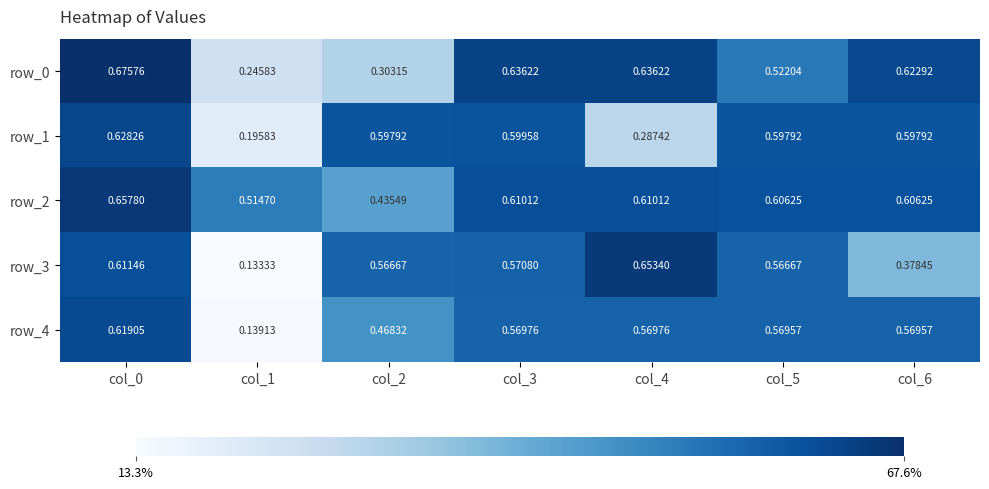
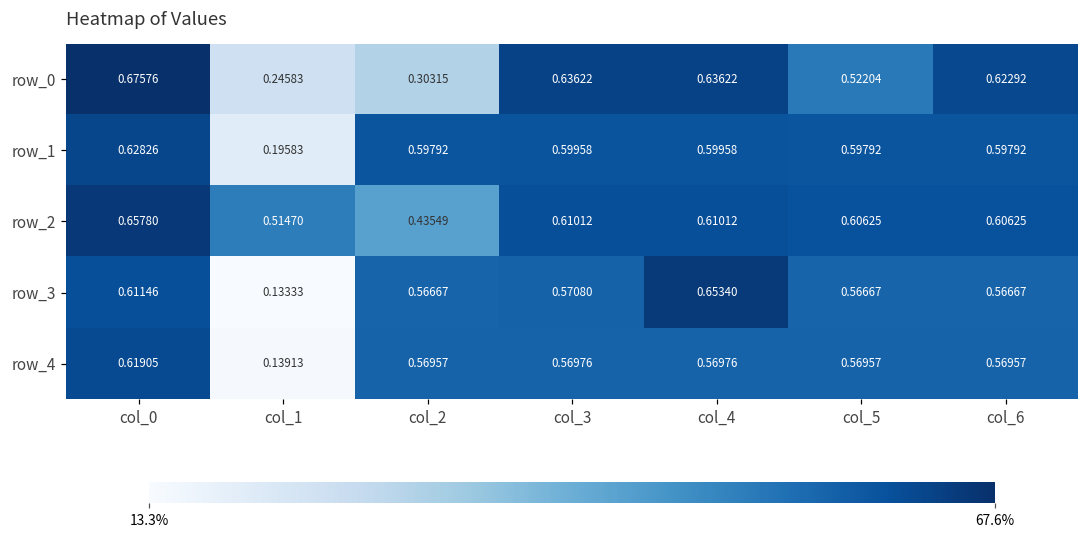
  {
    "row_0": {
      "col_0": 0.67576,
      "col_1": 0.24583,
      "col_2": 0.30315,
      "col_3": 0.63622,
      "col_4": 0.63622,
      "col_5": 0.52204,
      "col_6": 0.62292
    },
    "row_1": {
      "col_0": 0.62826,
      "col_1": 0.19583,
      "col_2": 0.59792,
      "col_3": 0.59958,
-     "col_4": 0.28742,
+     "col_4": 0.59958,
      "col_5": 0.59792,
      "col_6": 0.59792
    },
    "row_2": {
      "col_0": 0.65780,
      "col_1": 0.51470,
      "col_2": 0.43549,
      "col_3": 0.61012,
      "col_4": 0.61012,
      "col_5": 0.60625,
      "col_6": 0.60625
    },
    "row_3": {
      "col_0": 0.61146,
      "col_1": 0.13333,
      "col_2": 0.56667,
      "col_3": 0.57080,
      "col_4": 0.65340,
      "col_5": 0.56667,
-     "col_6": 0.37845
+     "col_6": 0.56667
    },
    "row_4": {
      "col_0": 0.61905,
      "col_1": 0.13913,
-     "col_2": 0.46832,
+     "col_2": 0.56957,
      "col_3": 0.56976,
      "col_4": 0.56976,
      "col_5": 0.56957,
      "col_6": 0.56957
    }
  }
